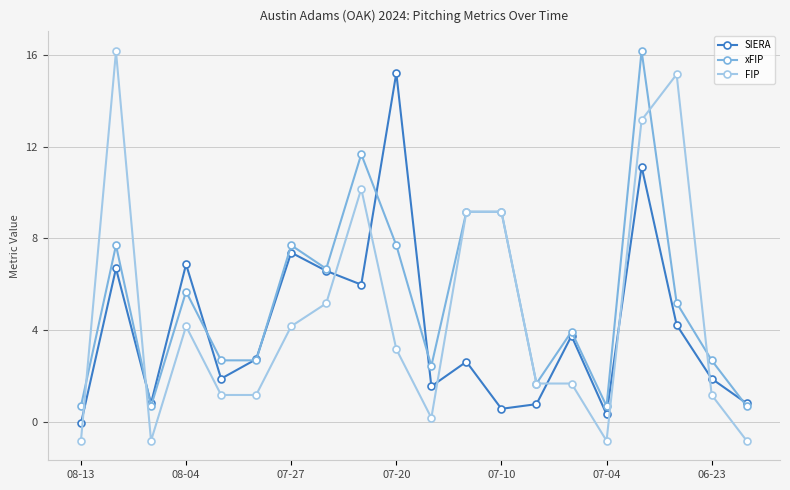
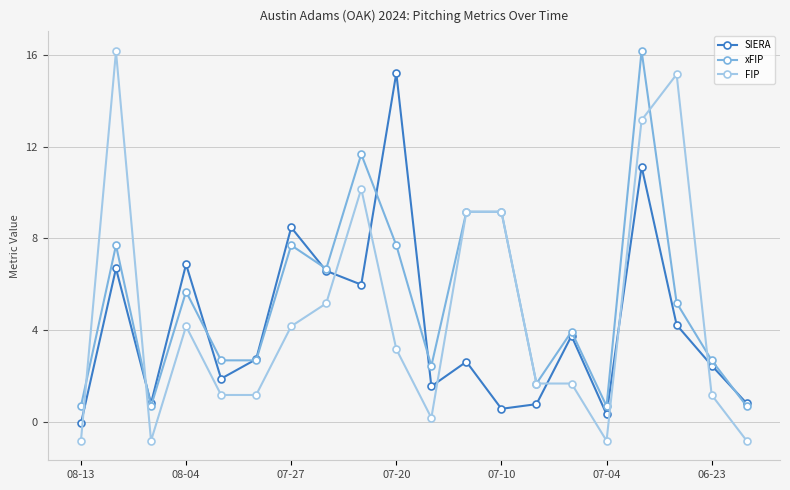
  {
    "SIERA": {
      "08-13": -0.1,
      "08-04": 6.9,
-     "07-27": 7.4,
+     "07-27": 8.5,
      "07-20": 15.2,
      "07-10": 0.6,
      "07-04": 0.3,
-     "06-23": 1.9
+     "06-23": 2.5
    }
  }
